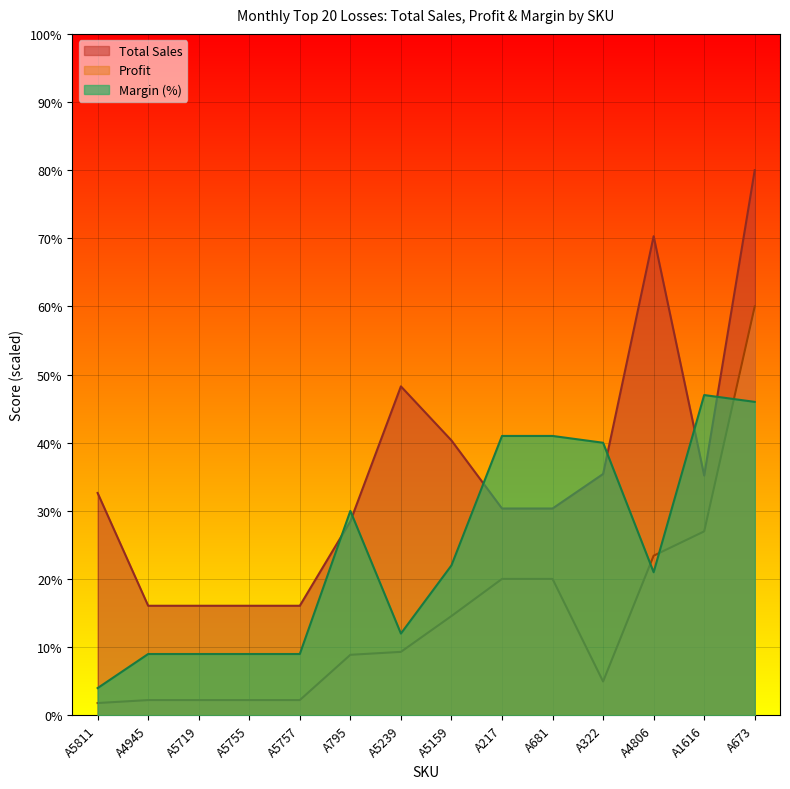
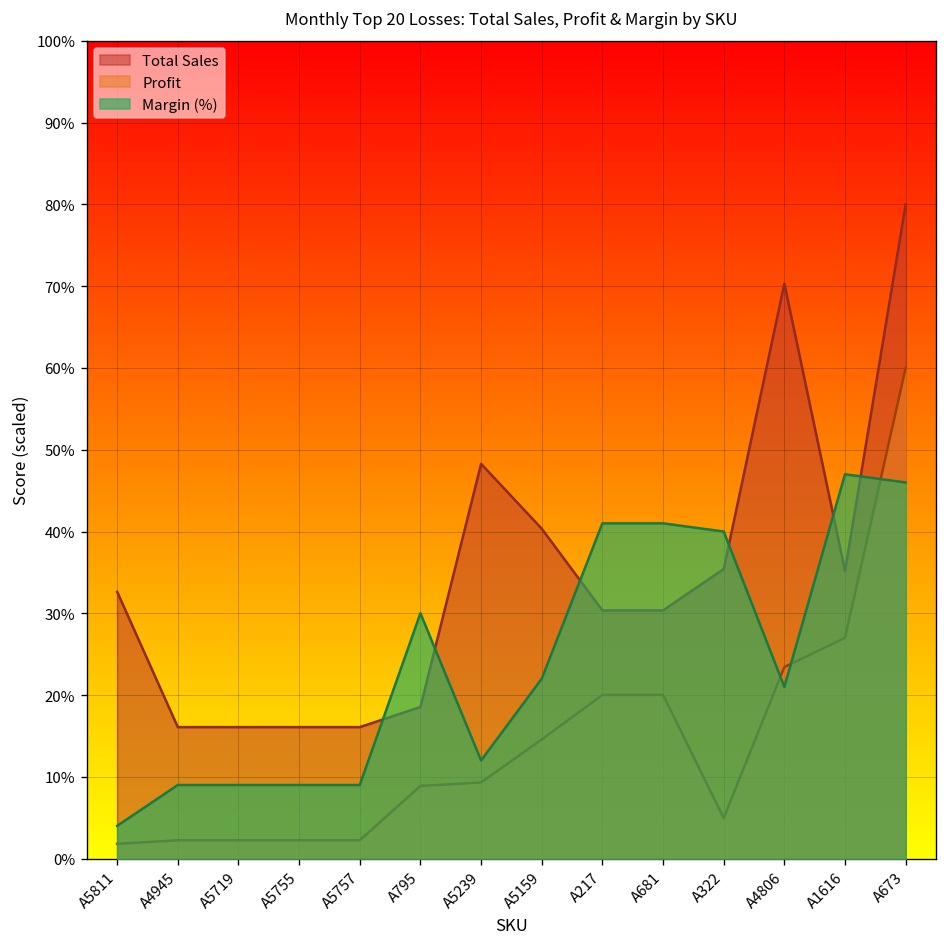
  {
    "Total Sales": {
      "A5811": "33%",
      "A4945": "16%",
      "A5719": "16%",
      "A5755": "16%",
      "A5757": "16%",
-     "A795": "28%",
+     "A795": "19%",
      "A5239": "48%",
      "A5159": "40%",
      "A217": "30%",
      "A681": "30%",
      "A322": "35%",
      "A4806": "70%",
      "A1616": "35%",
      "A673": "80%"
    },
    "Profit": {
      "A5811": "2%",
      "A4945": "2%",
      "A5719": "2%",
      "A5755": "2%",
      "A5757": "2%",
      "A795": "9%",
      "A5239": "9%",
      "A5159": "15%",
      "A217": "20%",
      "A681": "20%",
      "A322": "5%",
      "A4806": "23%",
      "A1616": "27%",
      "A673": "60%"
    },
    "Margin (%)": {
      "A5811": "4%",
      "A4945": "9%",
      "A5719": "9%",
      "A5755": "9%",
      "A5757": "9%",
      "A795": "30%",
      "A5239": "12%",
      "A5159": "22%",
      "A217": "41%",
      "A681": "41%",
      "A322": "40%",
      "A4806": "21%",
      "A1616": "47%",
      "A673": "46%"
    }
  }
